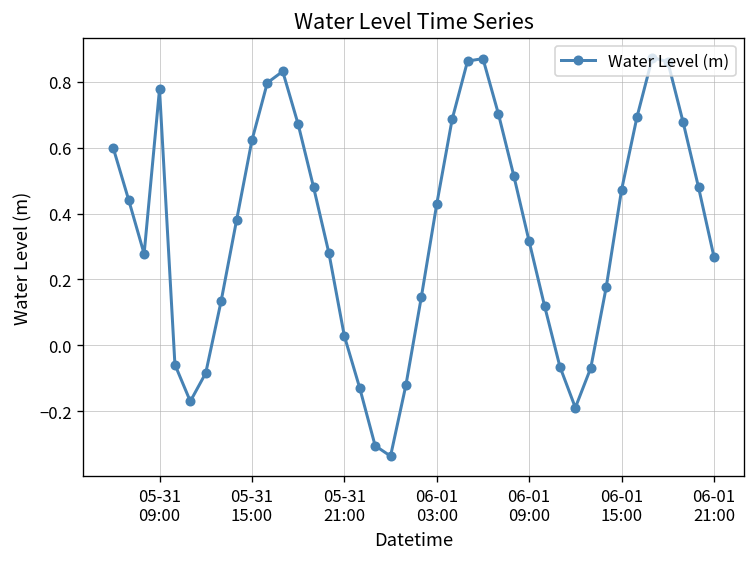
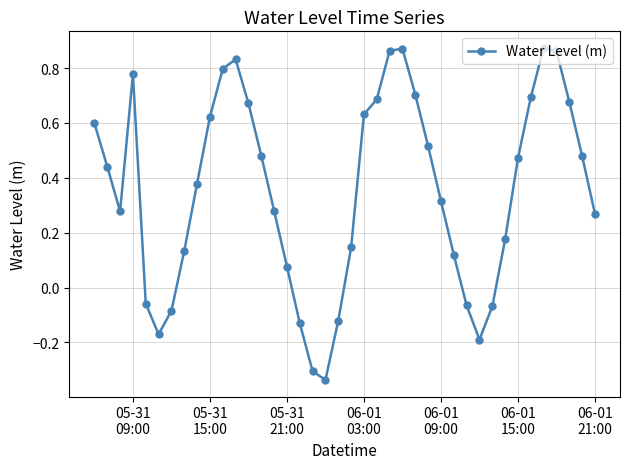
  {
    "05-31 09:00": 0.78,
    "05-31 15:00": 0.62,
-   "05-31 21:00": 0.03,
-   "06-01 03:00": 0.43,
+   "05-31 21:00": 0.08,
+   "06-01 03:00": 0.63,
    "06-01 09:00": 0.32,
    "06-01 15:00": 0.47,
    "06-01 21:00": 0.27
  }
